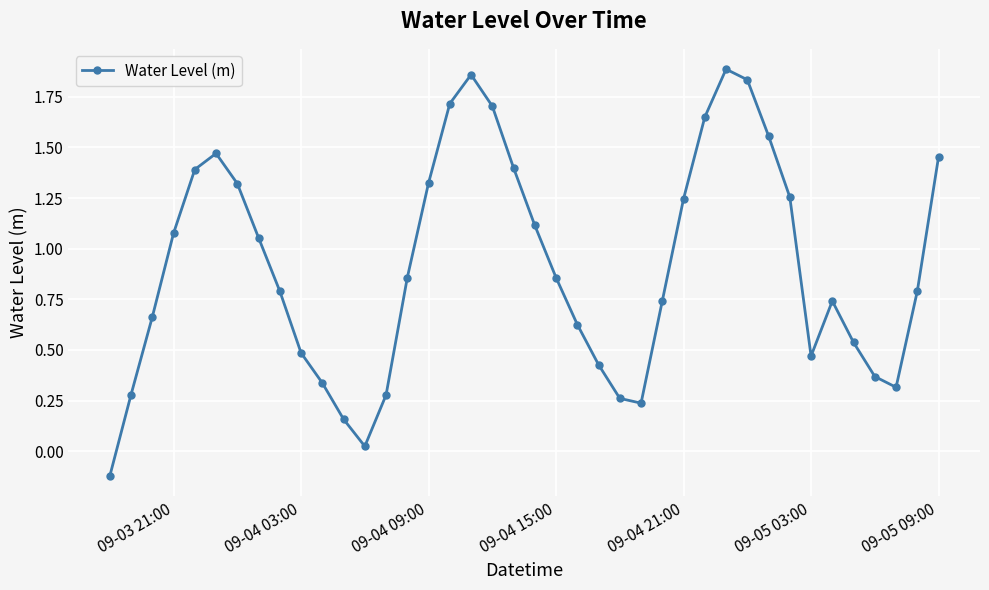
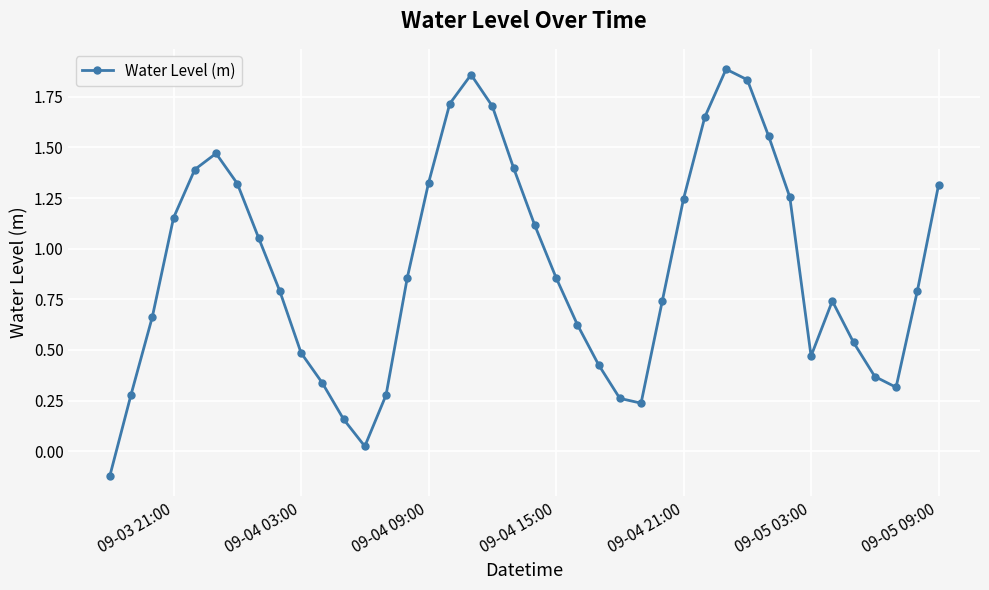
  {
-   "09-03 21:00": 1.08,
+   "09-03 21:00": 1.15,
    "09-04 03:00": 0.49,
    "09-04 09:00": 1.32,
    "09-04 15:00": 0.86,
    "09-04 21:00": 1.25,
    "09-05 03:00": 0.47,
-   "09-05 09:00": 1.45
+   "09-05 09:00": 1.31
  }
